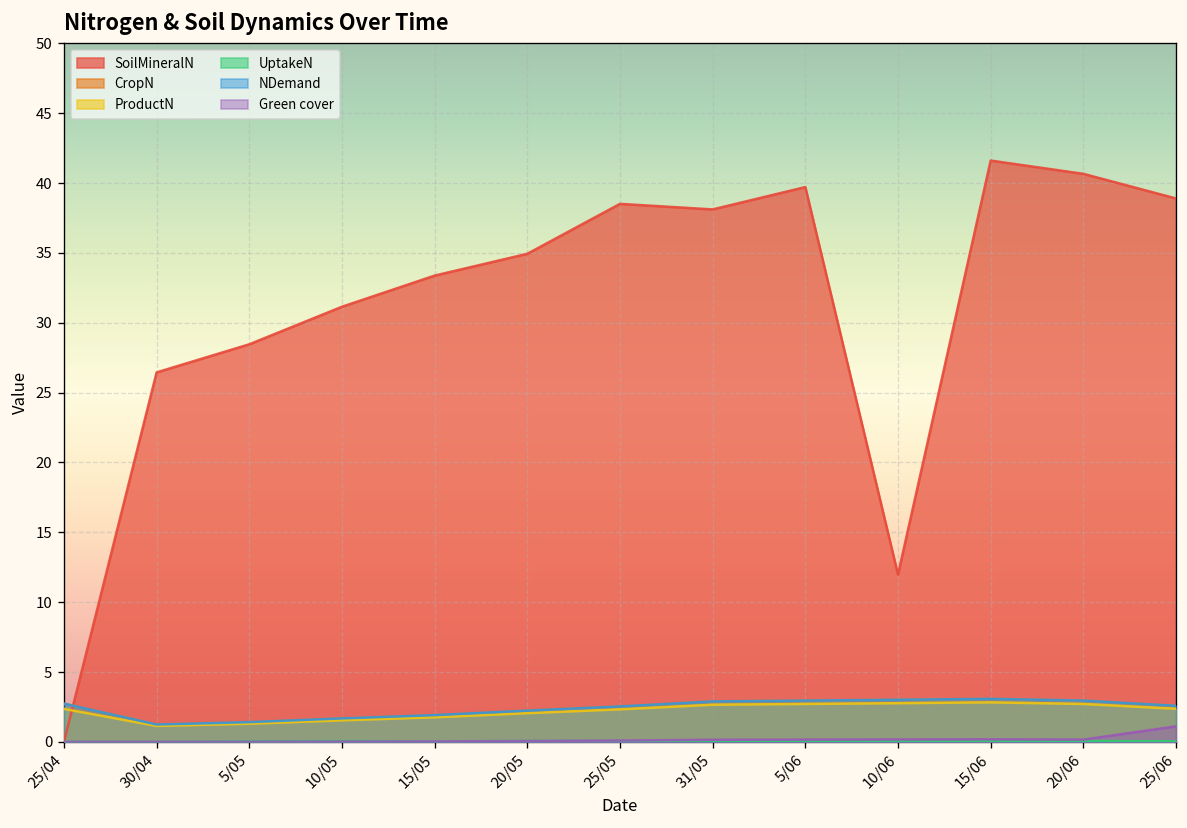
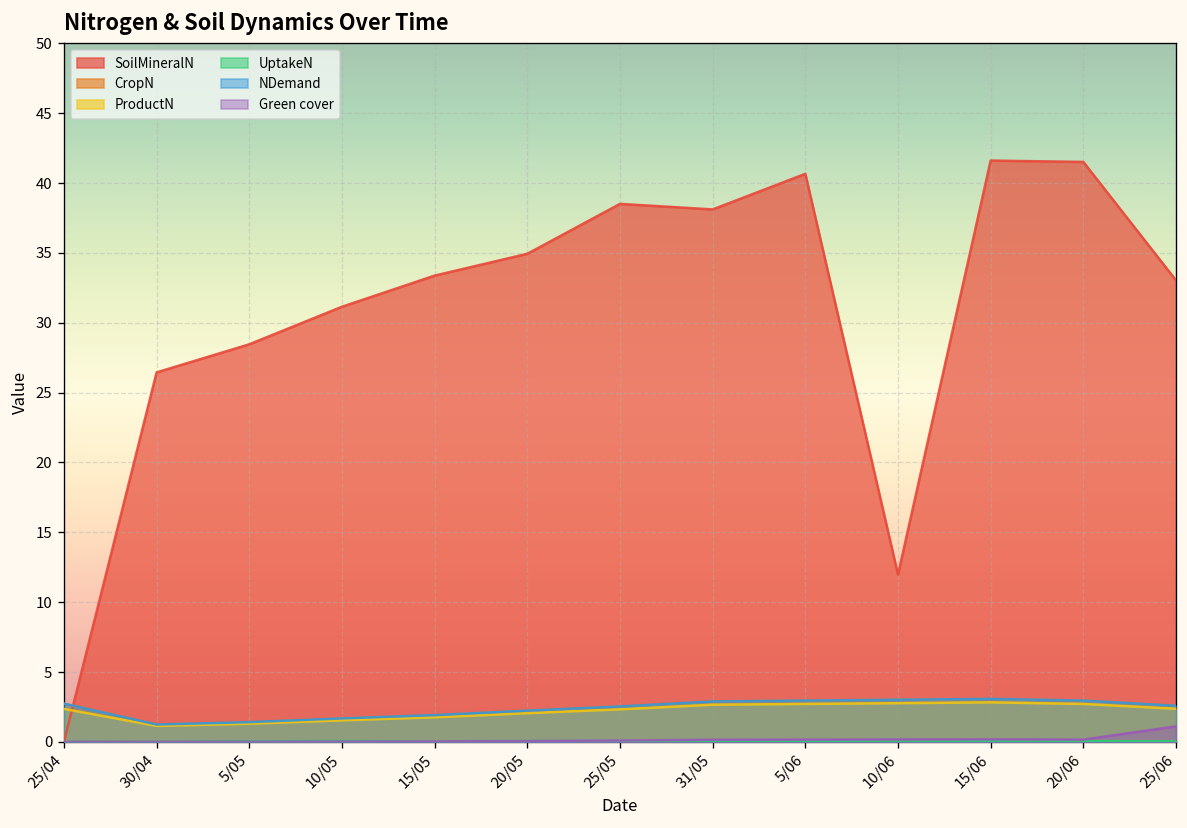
  {
    "SoilMineralN": {
      "30/04": 26.4,
      "5/05": 28.5,
      "10/05": 31.1,
      "15/05": 33.4,
      "20/05": 34.9,
      "25/05": 38.5,
      "31/05": 38.1,
-     "5/06": 39.7,
+     "5/06": 40.7,
      "10/06": 12.0,
      "15/06": 41.6,
-     "20/06": 40.7,
-     "25/06": 38.9
+     "20/06": 41.5,
+     "25/06": 33.0
    },
    "NDemand": {
      "25/04": 2.7,
      "31/05": 2.9,
      "5/06": 3.0,
      "10/06": 3.0,
      "15/06": 3.1,
      "20/06": 3.0
    },
    "ProductN": {
      "25/04": 2.4,
      "31/05": 2.7,
      "5/06": 2.7,
      "10/06": 2.8,
      "15/06": 2.8,
      "20/06": 2.7
    },
    "UptakeN": {
      "25/06": 0.0
    },
    "Green cover": {
      "25/06": 1.1
    }
  }
